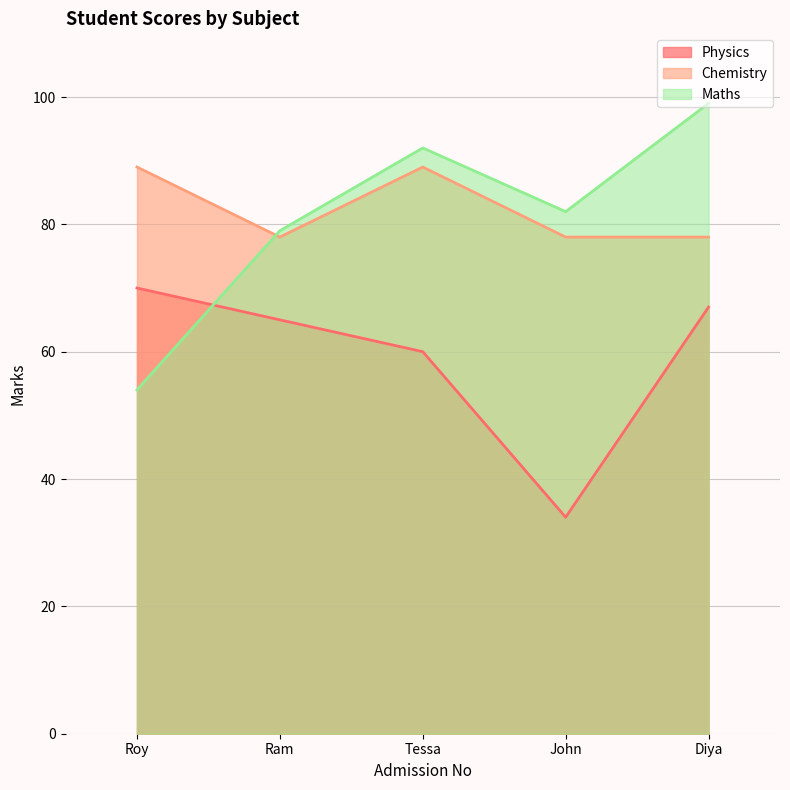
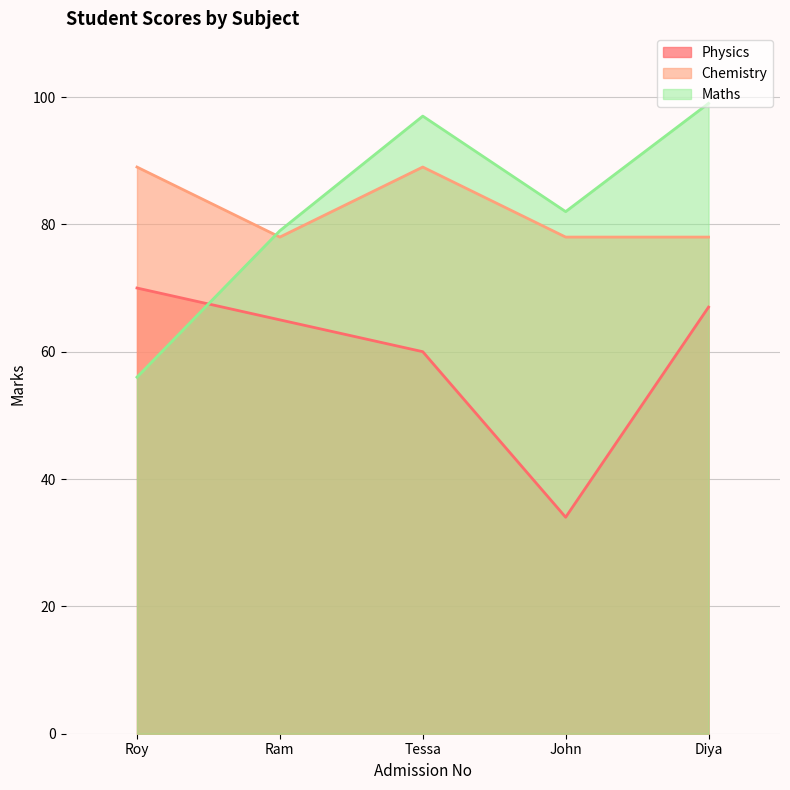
  {
    "Maths": {
-     "Roy": 54,
+     "Roy": 56,
      "Ram": 79,
-     "Tessa": 92,
+     "Tessa": 97,
      "John": 82
    }
  }
